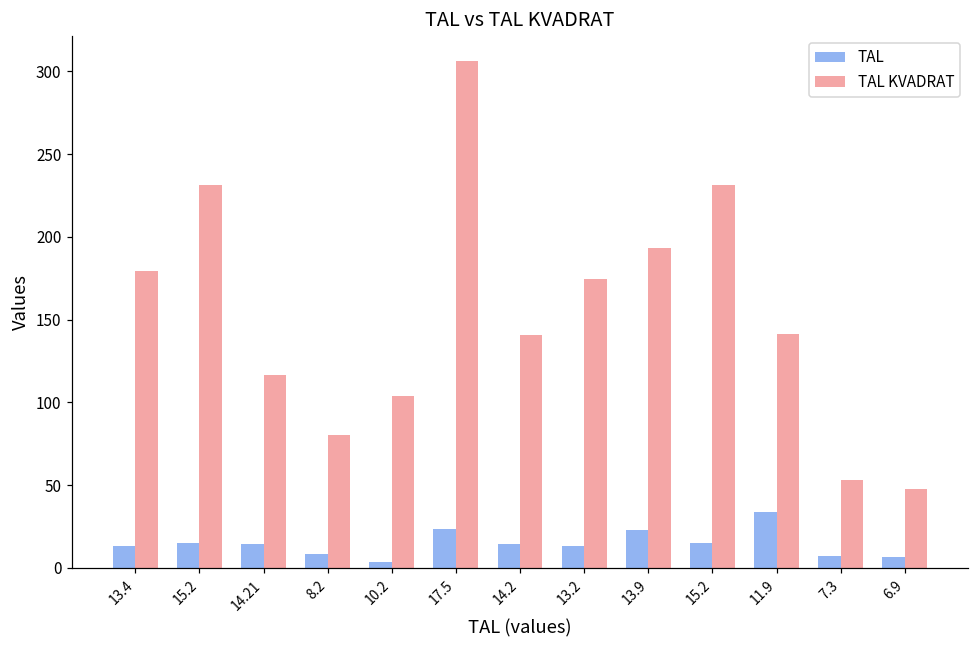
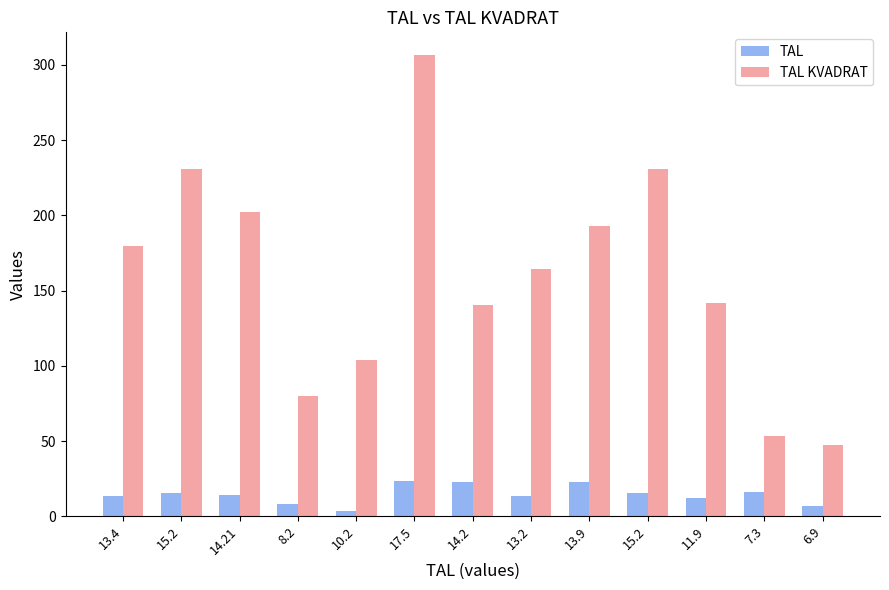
  {
    "TAL": {
      "13.4": 13,
      "14.21": 14,
      "8.2": 8,
      "10.2": 4,
      "17.5": 24,
-     "14.2": 14,
+     "14.2": 23,
      "13.2": 13,
      "13.9": 23,
-     "11.9": 34,
-     "7.3": 7,
+     "11.9": 12,
+     "7.3": 16,
      "6.9": 7
    },
    "TAL KVADRAT": {
      "13.4": 180,
-     "14.21": 117,
+     "14.21": 202,
      "8.2": 80,
      "10.2": 104,
      "17.5": 306,
      "14.2": 141,
-     "13.2": 174,
+     "13.2": 164,
      "13.9": 193,
      "11.9": 142,
      "7.3": 53,
      "6.9": 48
    }
  }
